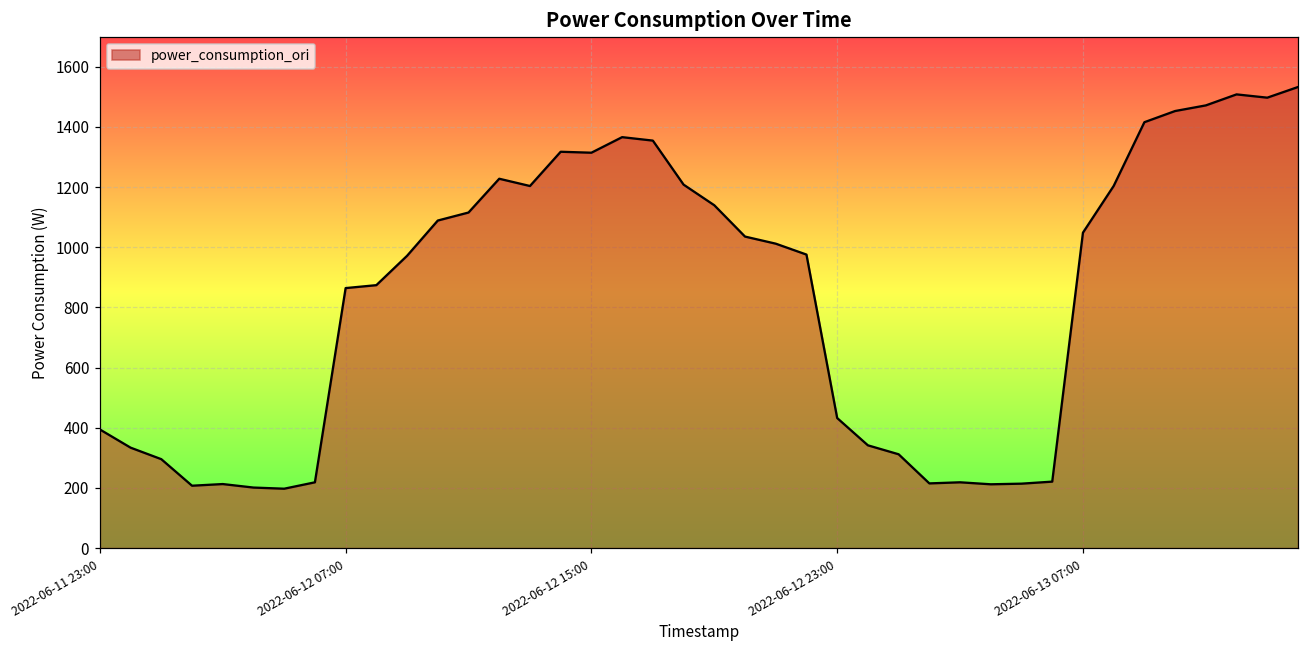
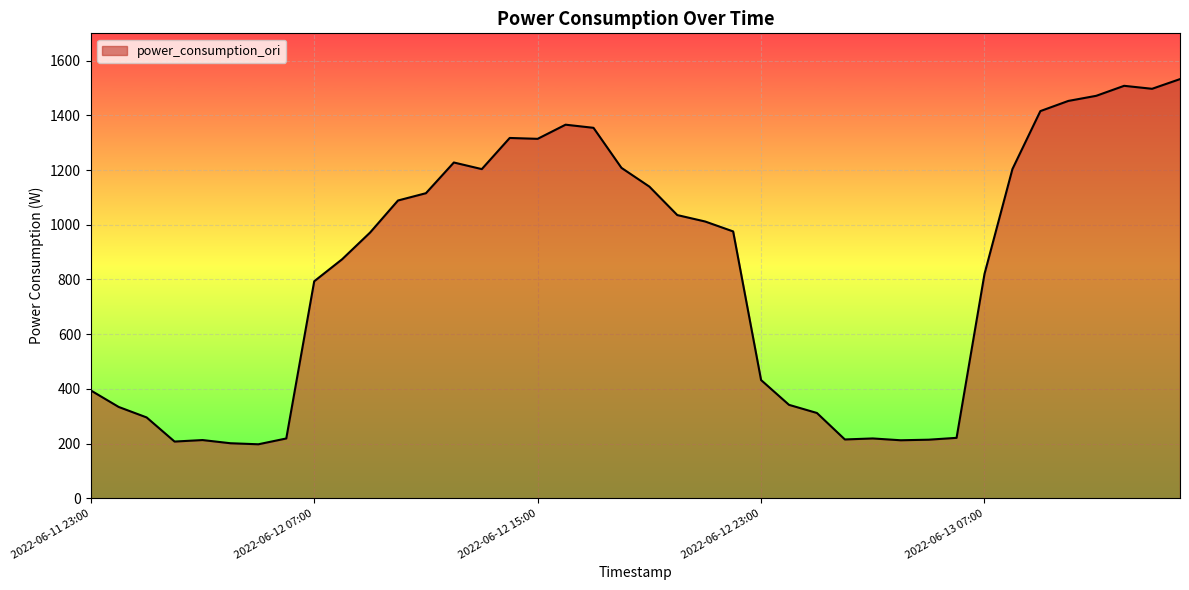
  {
    "2022-06-11 23:00": 390,
-   "2022-06-12 07:00": 860,
+   "2022-06-12 07:00": 790,
    "2022-06-12 15:00": 1310,
    "2022-06-12 23:00": 430,
-   "2022-06-13 07:00": 1050
+   "2022-06-13 07:00": 820
  }
